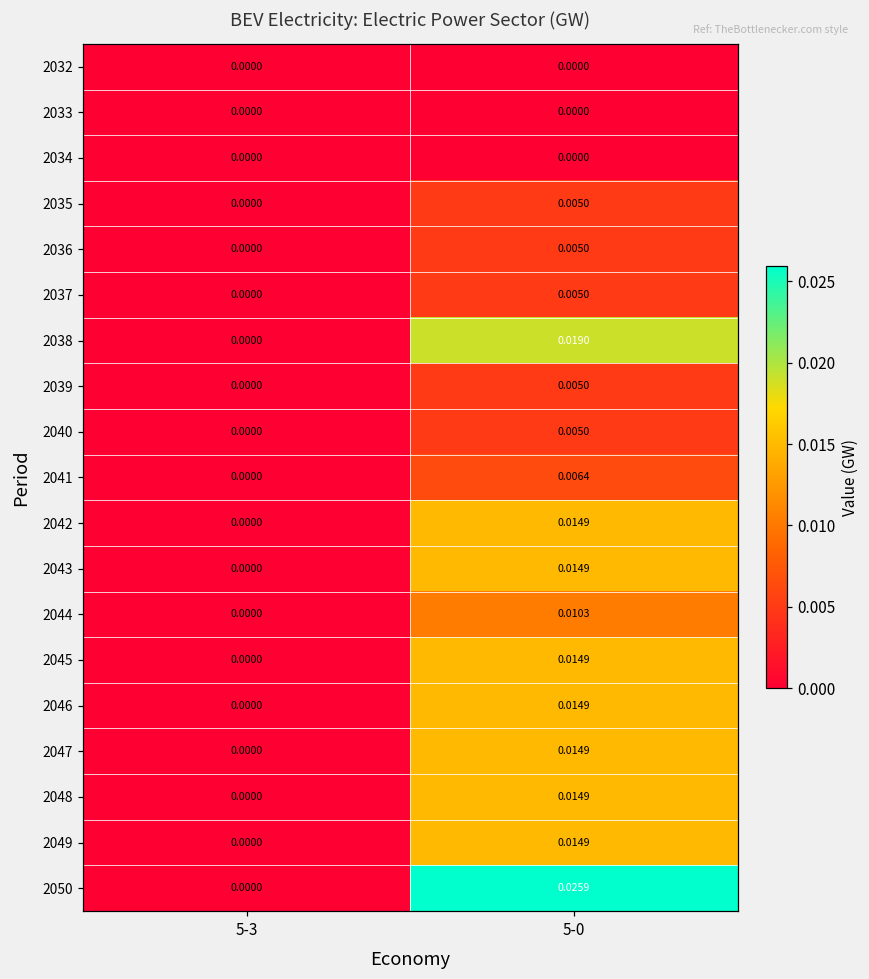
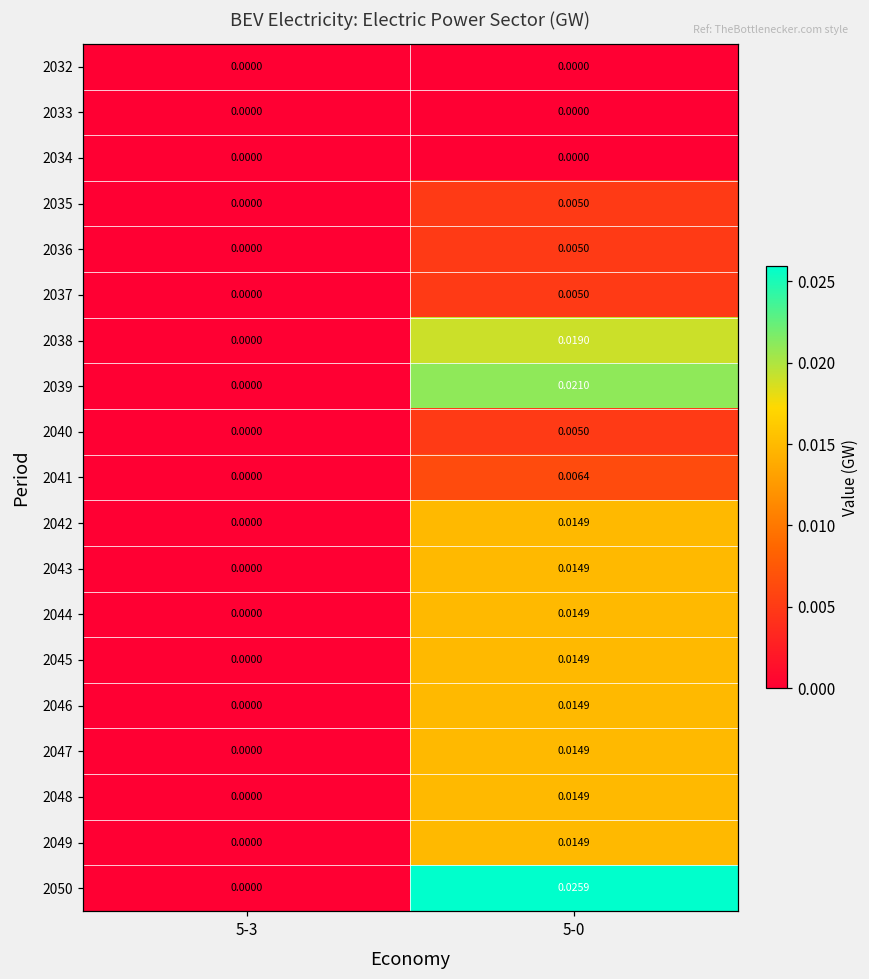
  {
    "2032": {
      "5-3": 0.0000,
      "5-0": 0.0000
    },
    "2033": {
      "5-3": 0.0000,
      "5-0": 0.0000
    },
    "2034": {
      "5-3": 0.0000,
      "5-0": 0.0000
    },
    "2035": {
      "5-3": 0.0000,
      "5-0": 0.0050
    },
    "2036": {
      "5-3": 0.0000,
      "5-0": 0.0050
    },
    "2037": {
      "5-3": 0.0000,
      "5-0": 0.0050
    },
    "2038": {
      "5-3": 0.0000,
      "5-0": 0.0190
    },
    "2039": {
      "5-3": 0.0000,
-     "5-0": 0.0050
+     "5-0": 0.0210
    },
    "2040": {
      "5-3": 0.0000,
      "5-0": 0.0050
    },
    "2041": {
      "5-3": 0.0000,
      "5-0": 0.0064
    },
    "2042": {
      "5-3": 0.0000,
      "5-0": 0.0149
    },
    "2043": {
      "5-3": 0.0000,
      "5-0": 0.0149
    },
    "2044": {
      "5-3": 0.0000,
-     "5-0": 0.0103
+     "5-0": 0.0149
    },
    "2045": {
      "5-3": 0.0000,
      "5-0": 0.0149
    },
    "2046": {
      "5-3": 0.0000,
      "5-0": 0.0149
    },
    "2047": {
      "5-3": 0.0000,
      "5-0": 0.0149
    },
    "2048": {
      "5-3": 0.0000,
      "5-0": 0.0149
    },
    "2049": {
      "5-3": 0.0000,
      "5-0": 0.0149
    },
    "2050": {
      "5-3": 0.0000,
      "5-0": 0.0259
    }
  }
